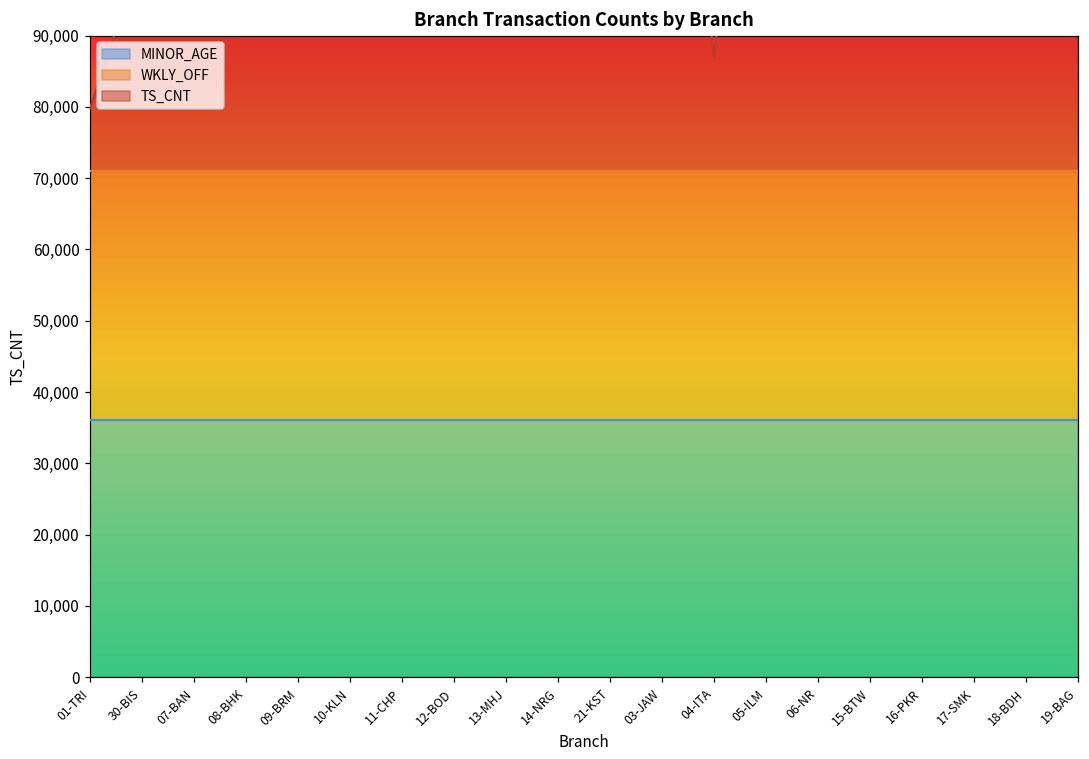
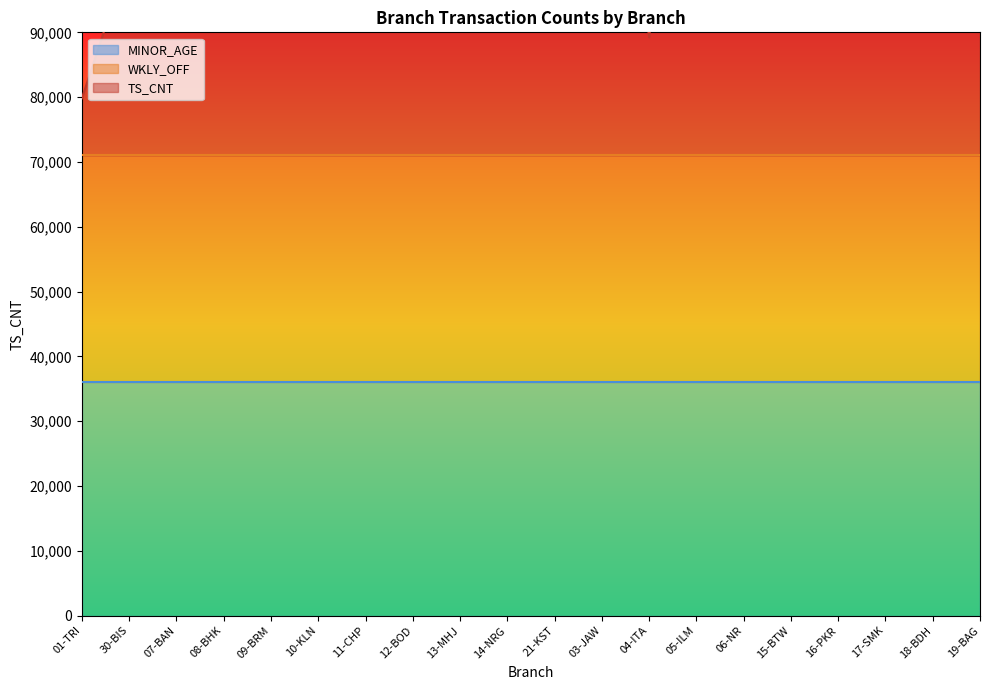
  {
    "MINOR_AGE": {
      "01-TRI": "36,000",
      "30-BIS": "36,000",
      "07-BAN": "36,000",
      "08-BHK": "36,000",
      "09-BRM": "36,000",
      "10-KLN": "36,000",
      "11-CHP": "36,000",
      "12-BOD": "36,000",
      "13-MHJ": "36,000",
      "14-NRG": "36,000",
      "21-KST": "36,000",
      "03-JAW": "36,000",
      "04-ITA": "36,000",
      "05-ILM": "36,000",
      "06-NR": "36,000",
      "15-BTW": "36,000",
      "16-PKR": "36,000",
      "17-SMK": "36,000",
      "18-BDH": "36,000",
      "19-BAG": "36,000"
    },
    "WKLY_OFF": {
      "01-TRI": "71,000",
      "30-BIS": "71,000",
      "07-BAN": "71,000",
      "08-BHK": "71,000",
      "09-BRM": "71,000",
      "10-KLN": "71,000",
      "11-CHP": "71,000",
      "12-BOD": "71,000",
      "13-MHJ": "71,000",
      "14-NRG": "71,000",
      "21-KST": "71,000",
      "03-JAW": "71,000",
      "04-ITA": "71,000",
      "05-ILM": "71,000",
      "06-NR": "71,000",
      "15-BTW": "71,000",
      "16-PKR": "71,000",
      "17-SMK": "71,000",
      "18-BDH": "71,000",
      "19-BAG": "71,000"
    },
    "TS_CNT": {
      "01-TRI": "80,000",
-     "04-ITA": "87,000"
+     "04-ITA": "89,000"
    }
  }
